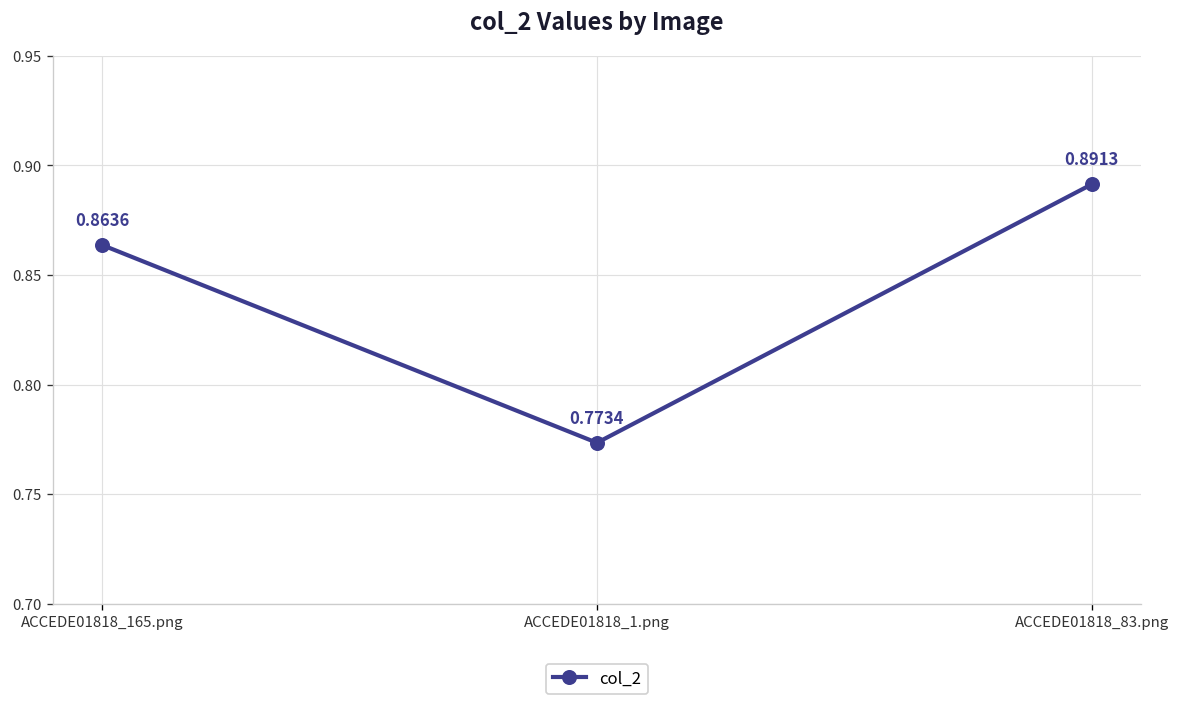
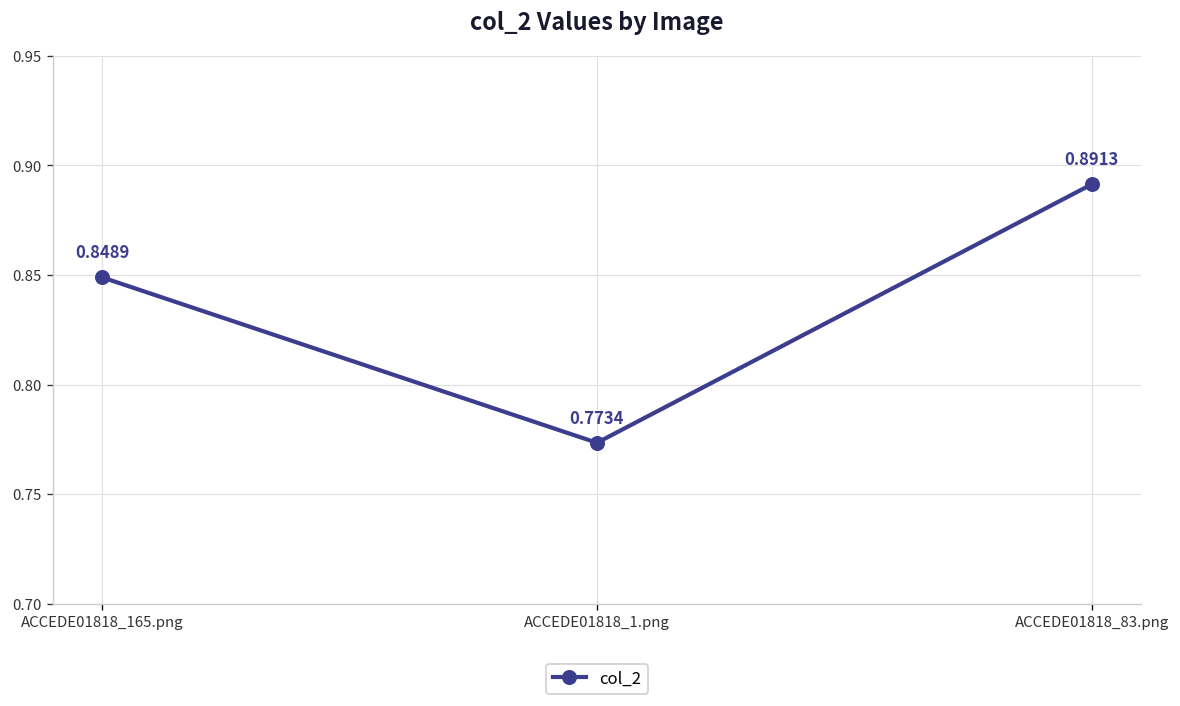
  {
-   "ACCEDE01818_165.png": 0.8636,
+   "ACCEDE01818_165.png": 0.8489,
    "ACCEDE01818_1.png": 0.7734,
    "ACCEDE01818_83.png": 0.8913
  }
